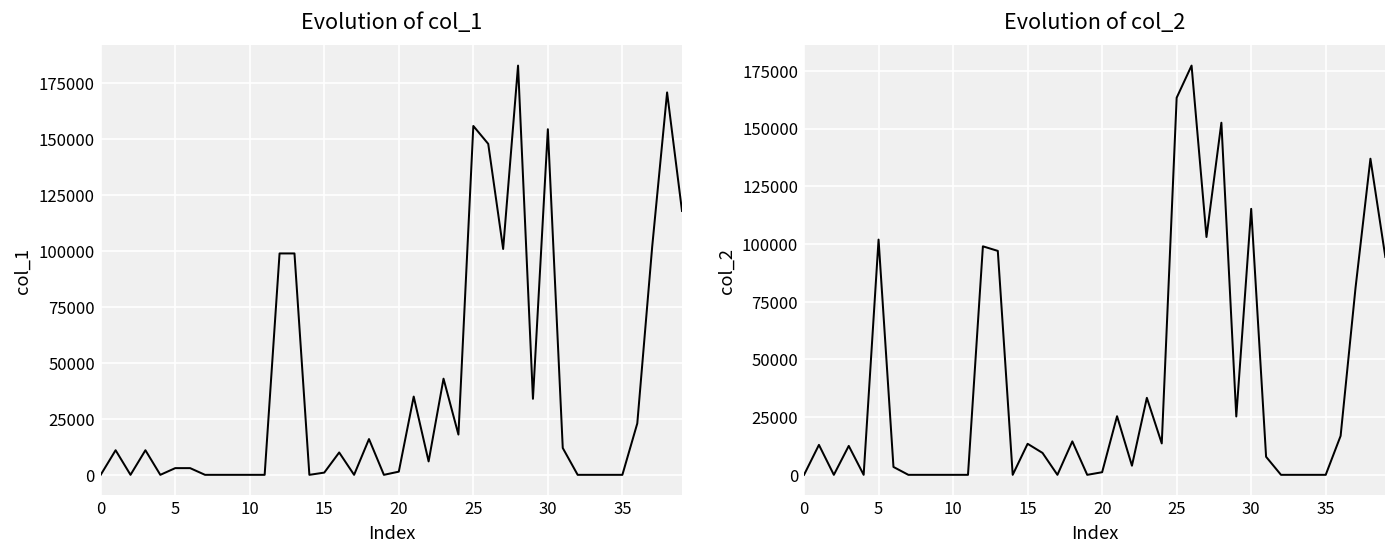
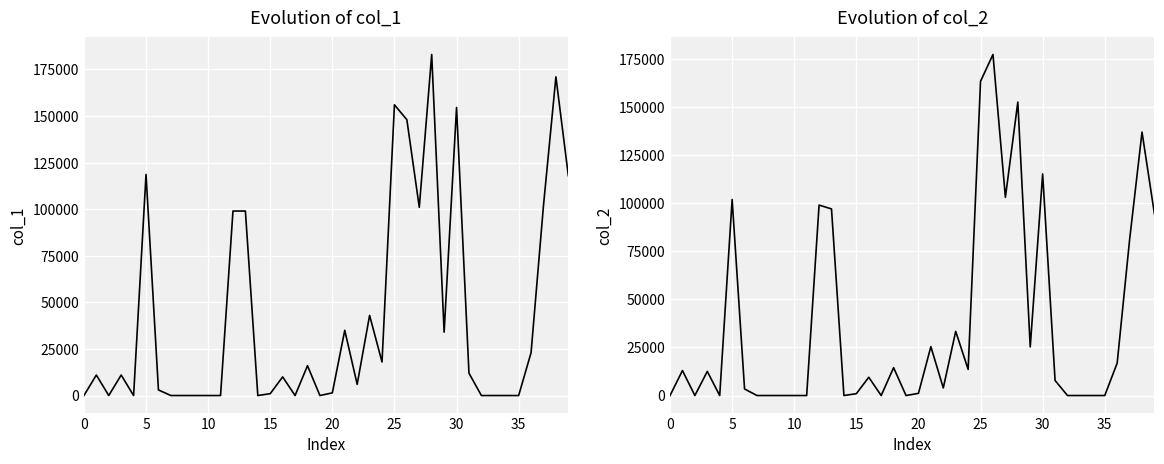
  {
    "Evolution of col_1": {
      "0": 0,
-     "5": 3000,
+     "5": 119000,
      "10": 0,
      "15": 1000,
      "20": 1000,
      "25": 156000,
      "30": 155000,
      "35": 0
    },
    "Evolution of col_2": {
      "0": 0,
      "5": 102000,
      "10": 0,
-     "15": 13000,
+     "15": 1000,
      "20": 1000,
      "25": 163000,
      "30": 115000,
      "35": 0
    }
  }
